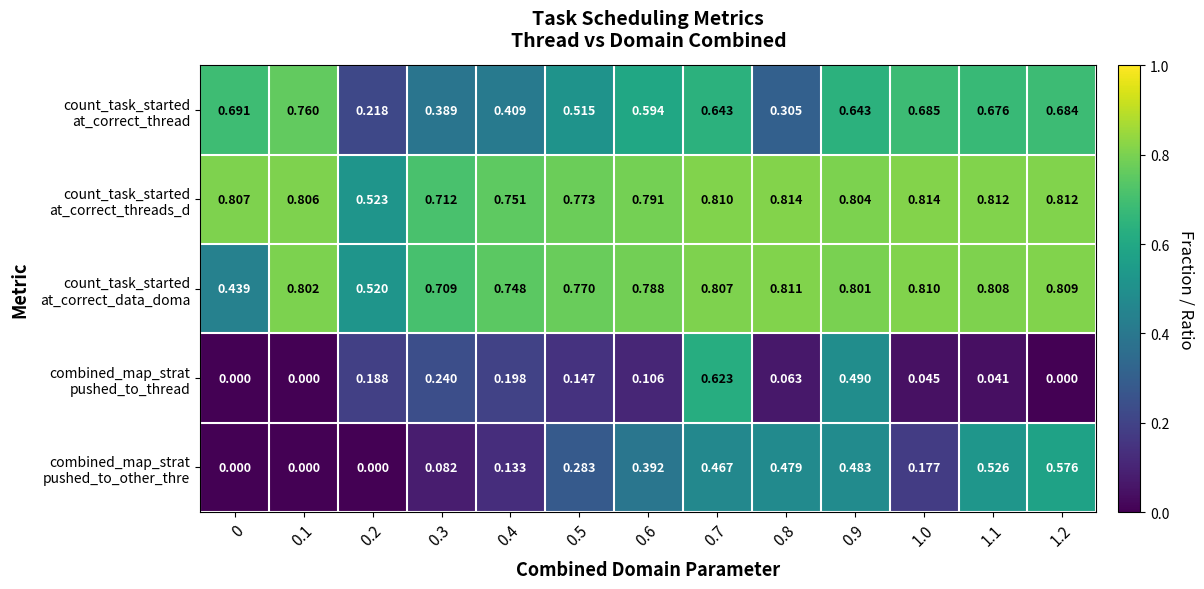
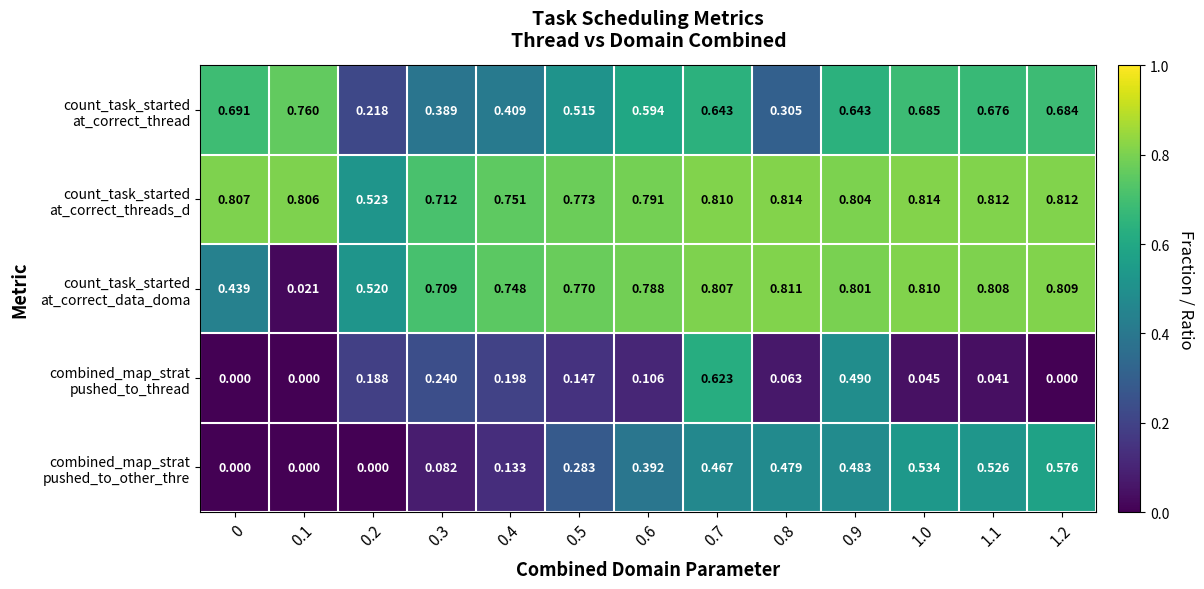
  {
    "count_task_started at_correct_thread": {
      "0": 0.691,
      "0.1": 0.760,
      "0.2": 0.218,
      "0.3": 0.389,
      "0.4": 0.409,
      "0.5": 0.515,
      "0.6": 0.594,
      "0.7": 0.643,
      "0.8": 0.305,
      "0.9": 0.643,
      "1.0": 0.685,
      "1.1": 0.676,
      "1.2": 0.684
    },
    "count_task_started at_correct_threads_d": {
      "0": 0.807,
      "0.1": 0.806,
      "0.2": 0.523,
      "0.3": 0.712,
      "0.4": 0.751,
      "0.5": 0.773,
      "0.6": 0.791,
      "0.7": 0.810,
      "0.8": 0.814,
      "0.9": 0.804,
      "1.0": 0.814,
      "1.1": 0.812,
      "1.2": 0.812
    },
    "count_task_started at_correct_data_doma": {
      "0": 0.439,
-     "0.1": 0.802,
+     "0.1": 0.021,
      "0.2": 0.520,
      "0.3": 0.709,
      "0.4": 0.748,
      "0.5": 0.770,
      "0.6": 0.788,
      "0.7": 0.807,
      "0.8": 0.811,
      "0.9": 0.801,
      "1.0": 0.810,
      "1.1": 0.808,
      "1.2": 0.809
    },
    "combined_map_strat pushed_to_thread": {
      "0": 0.000,
      "0.1": 0.000,
      "0.2": 0.188,
      "0.3": 0.240,
      "0.4": 0.198,
      "0.5": 0.147,
      "0.6": 0.106,
      "0.7": 0.623,
      "0.8": 0.063,
      "0.9": 0.490,
      "1.0": 0.045,
      "1.1": 0.041,
      "1.2": 0.000
    },
    "combined_map_strat pushed_to_other_thre": {
      "0": 0.000,
      "0.1": 0.000,
      "0.2": 0.000,
      "0.3": 0.082,
      "0.4": 0.133,
      "0.5": 0.283,
      "0.6": 0.392,
      "0.7": 0.467,
      "0.8": 0.479,
      "0.9": 0.483,
-     "1.0": 0.177,
+     "1.0": 0.534,
      "1.1": 0.526,
      "1.2": 0.576
    }
  }
